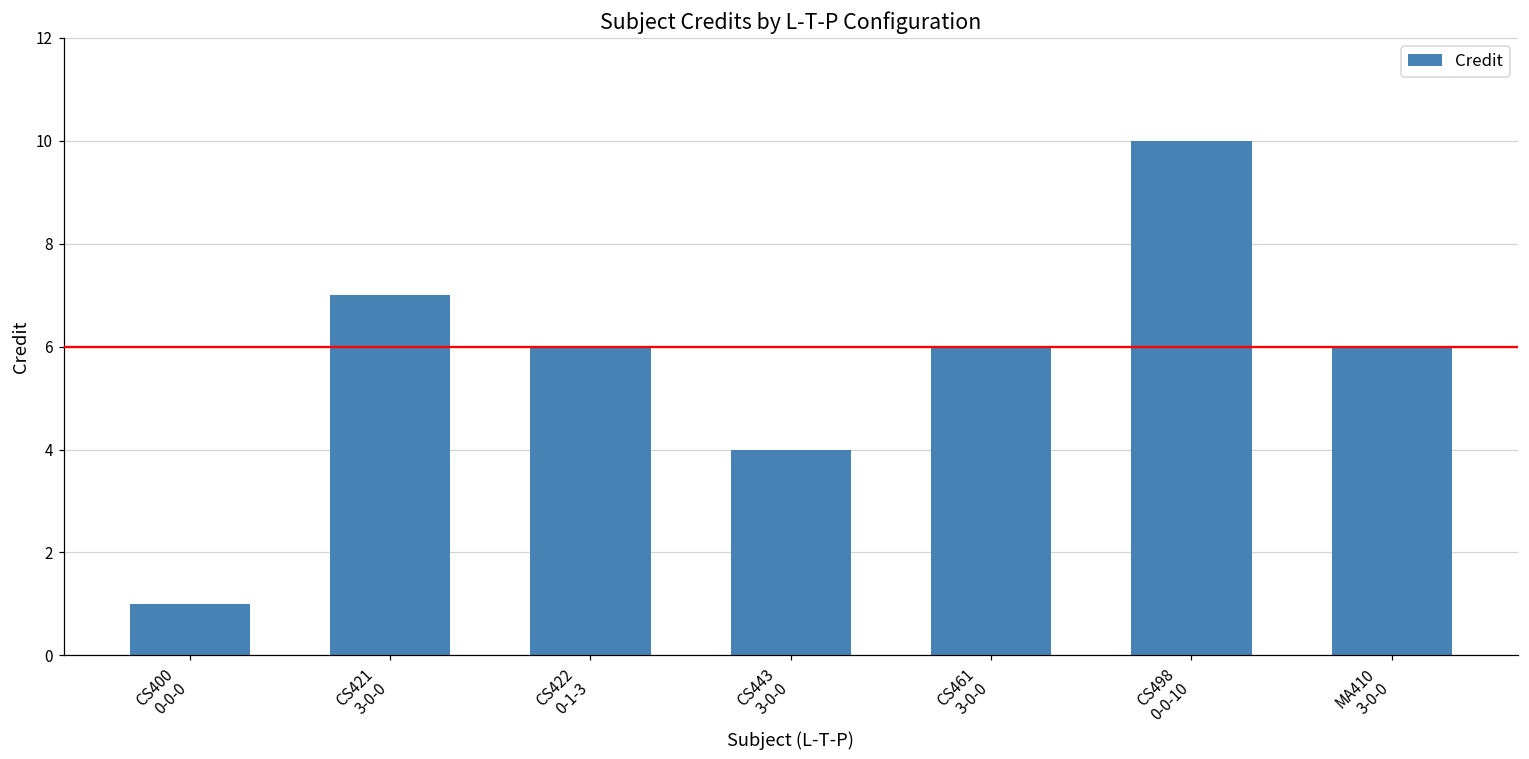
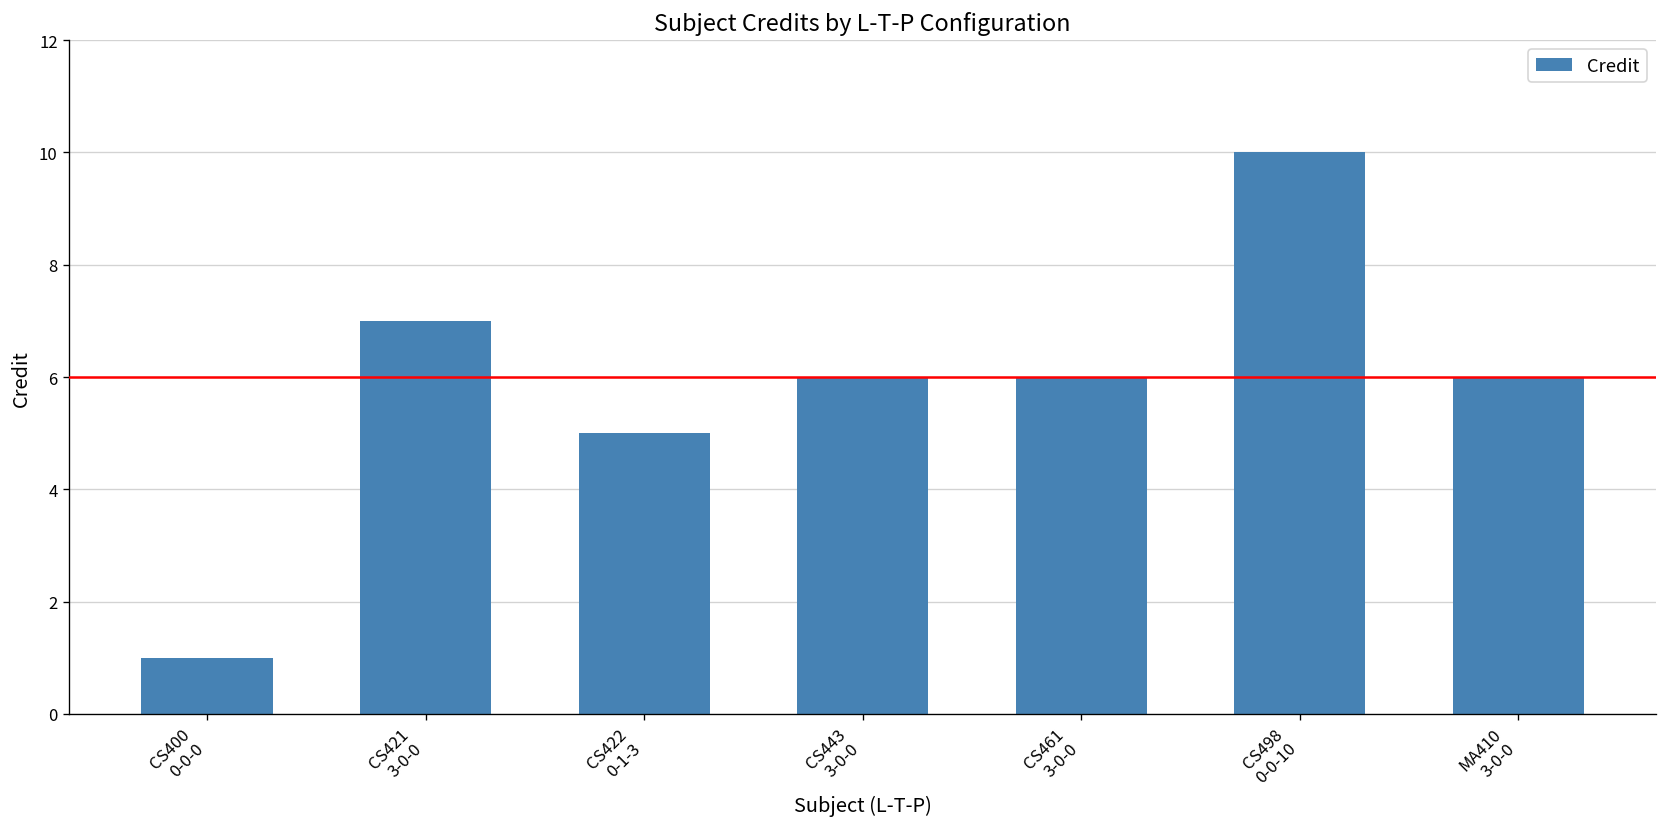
  {
    "CS400 0-0-0": 1,
    "CS421 3-0-0": 7,
-   "CS422 0-1-3": 6,
-   "CS443 3-0-0": 4,
+   "CS422 0-1-3": 5,
+   "CS443 3-0-0": 6,
    "CS461 3-0-0": 6,
    "CS498 0-0-10": 10,
    "MA410 3-0-0": 6
  }
